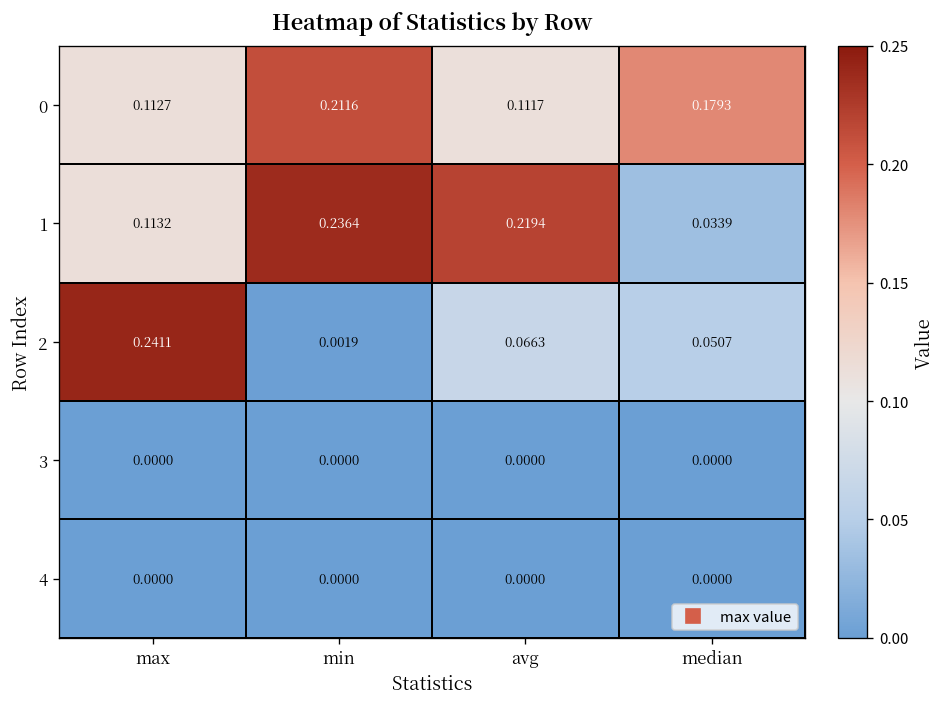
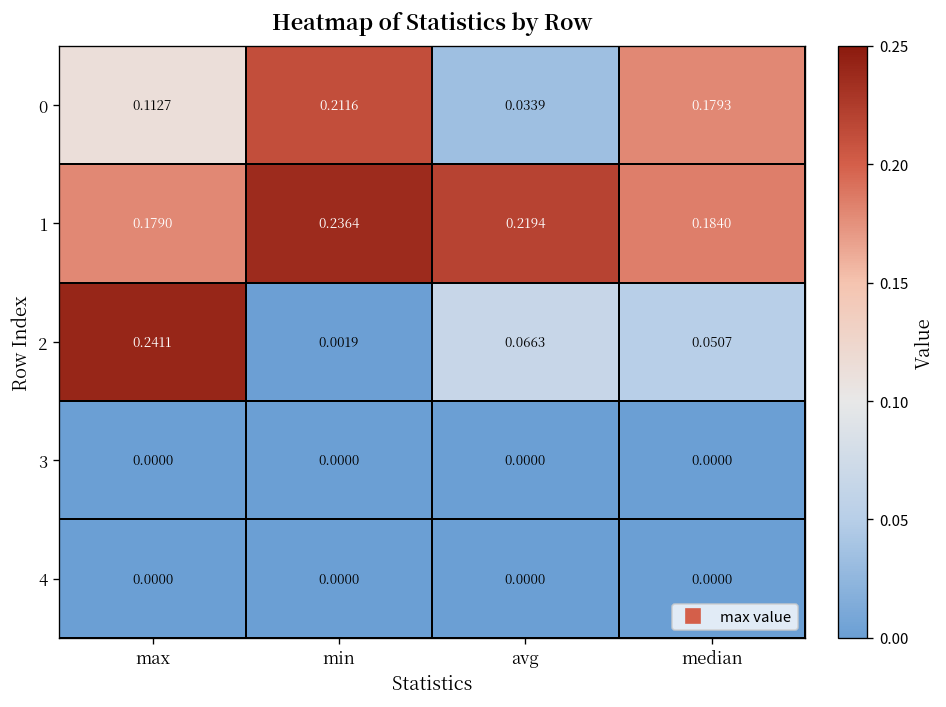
  {
    "0": {
      "max": 0.1127,
      "min": 0.2116,
-     "avg": 0.1117,
+     "avg": 0.0339,
      "median": 0.1793
    },
    "1": {
-     "max": 0.1132,
+     "max": 0.1790,
      "min": 0.2364,
      "avg": 0.2194,
-     "median": 0.0339
+     "median": 0.1840
    },
    "2": {
      "max": 0.2411,
      "min": 0.0019,
      "avg": 0.0663,
      "median": 0.0507
    },
    "3": {
      "max": 0.0000,
      "min": 0.0000,
      "avg": 0.0000,
      "median": 0.0000
    },
    "4": {
      "max": 0.0000,
      "min": 0.0000,
      "avg": 0.0000,
      "median": 0.0000
    }
  }
